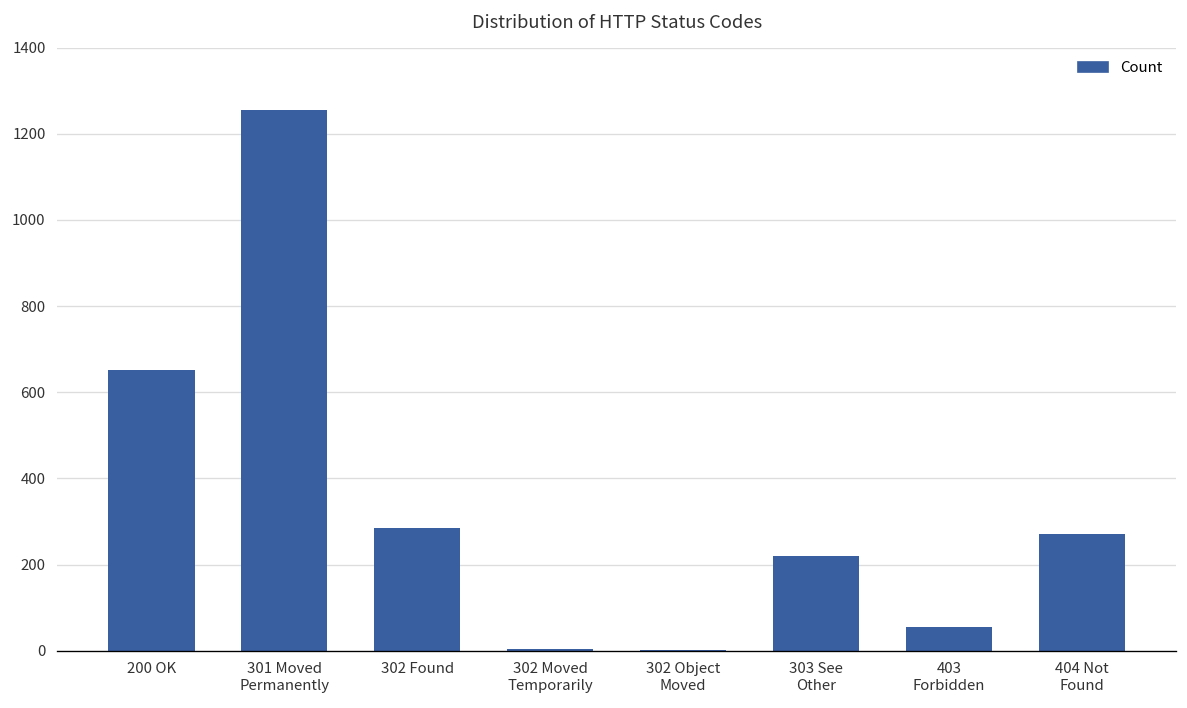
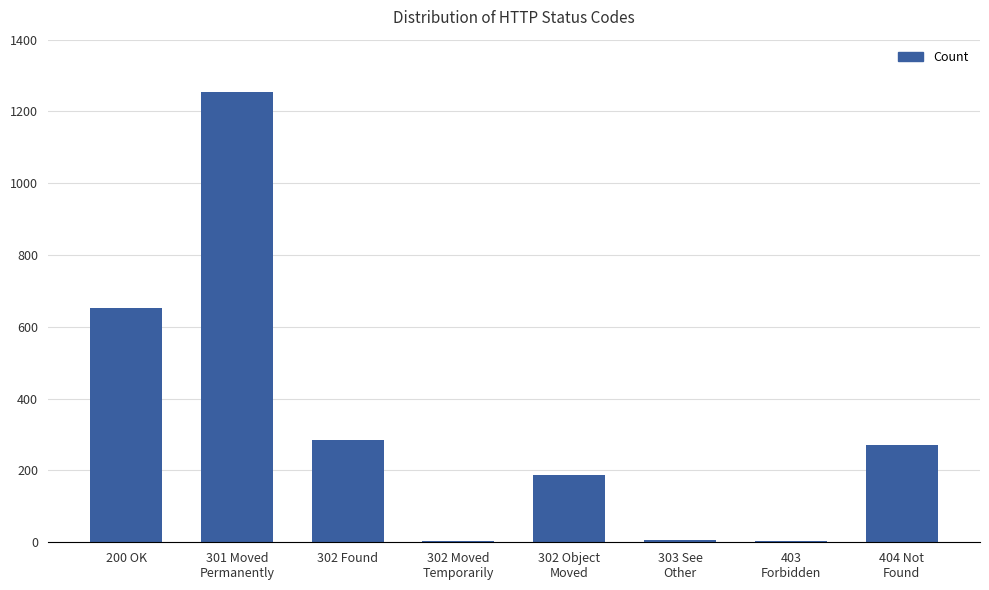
  {
    "200 OK": 650,
    "301 Moved Permanently": 1260,
    "302 Found": 290,
-   "302 Object Moved": 0,
-   "303 See Other": 220,
-   "403 Forbidden": 50,
+   "302 Object Moved": 190,
+   "303 See Other": 10,
+   "403 Forbidden": 0,
    "404 Not Found": 270
  }
